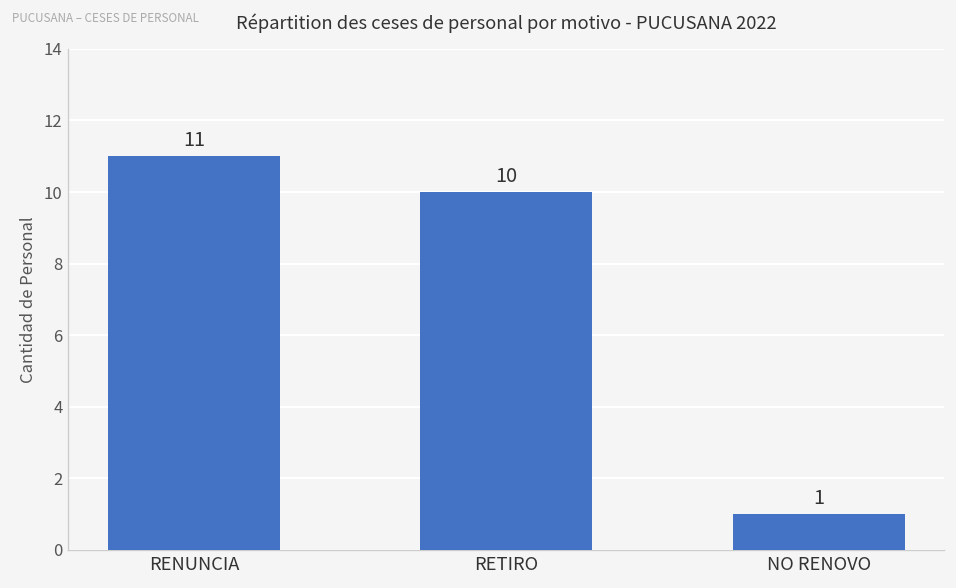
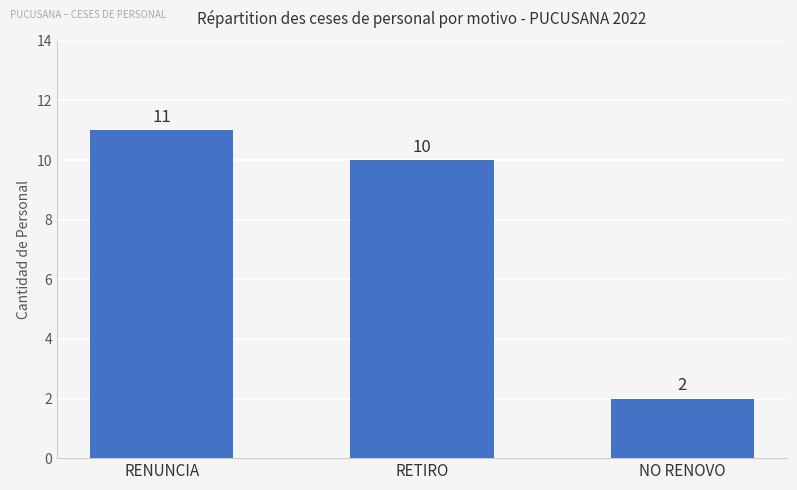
  {
    "RENUNCIA": 11,
    "RETIRO": 10,
-   "NO RENOVO": 1
+   "NO RENOVO": 2
  }
